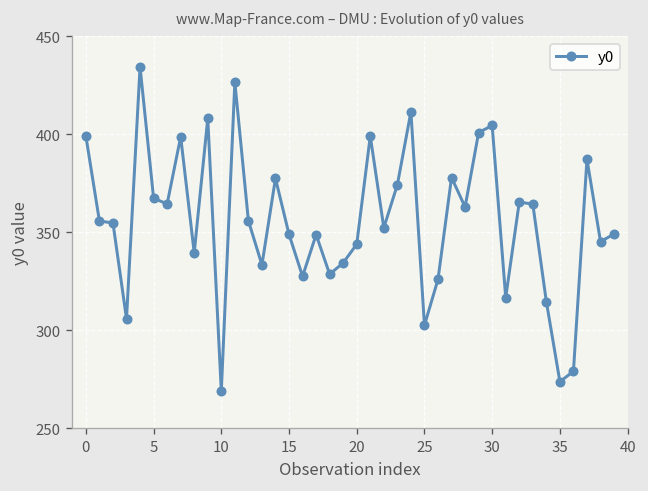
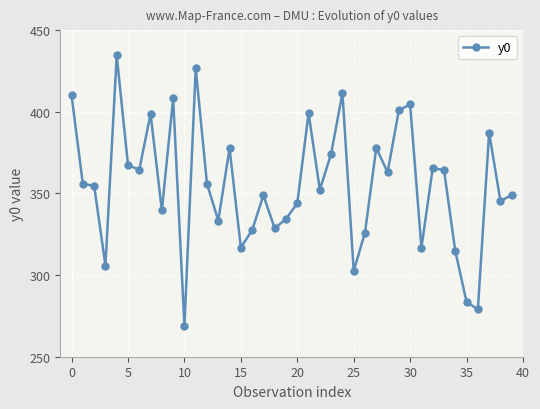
  {
-   "0": 399,
+   "0": 410,
    "5": 367,
    "10": 269,
-   "15": 349,
+   "15": 317,
    "20": 344,
    "25": 303,
    "30": 405,
-   "35": 274
+   "35": 284
  }
